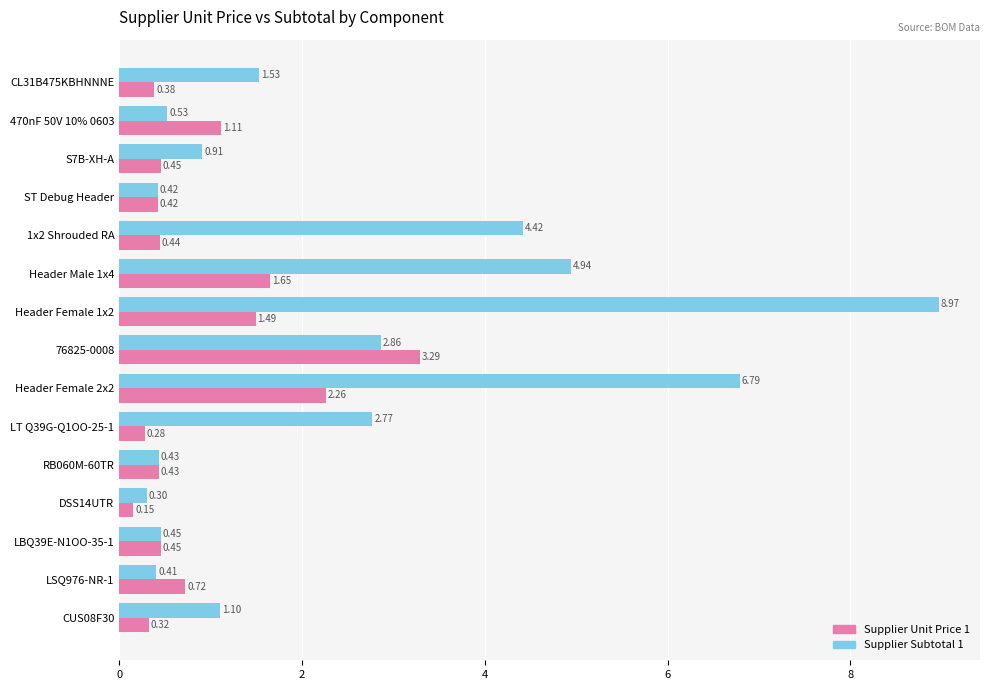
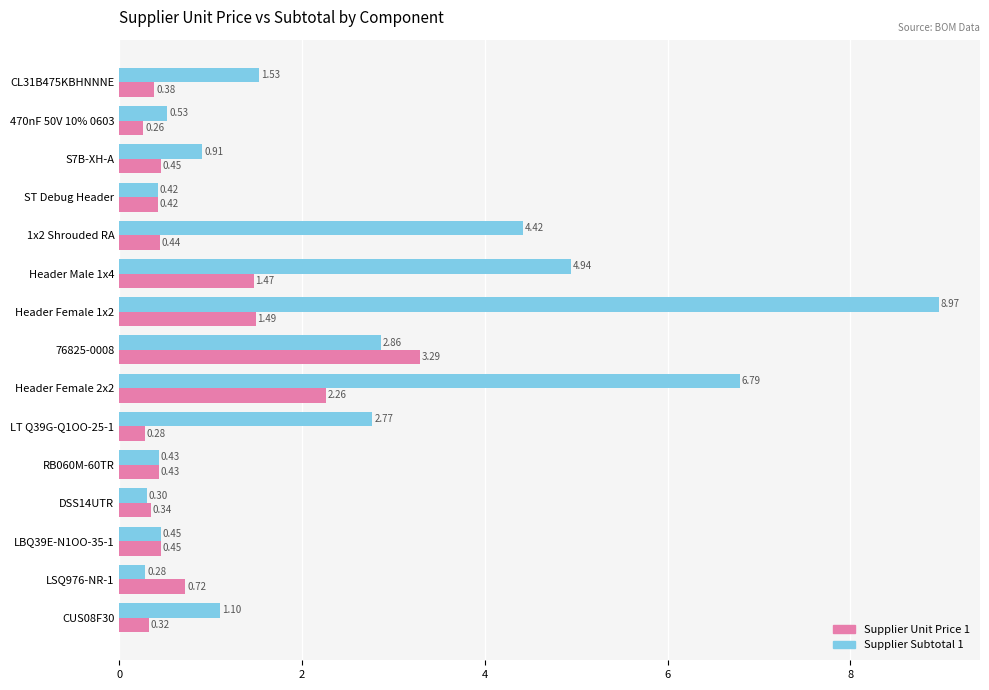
  {
    "Supplier Unit Price 1": {
      "CL31B475KBHNNNE": 0.38,
-     "470nF 50V 10% 0603": 1.11,
+     "470nF 50V 10% 0603": 0.26,
      "S7B-XH-A": 0.45,
      "ST Debug Header": 0.42,
      "1x2 Shrouded RA": 0.44,
-     "Header Male 1x4": 1.65,
+     "Header Male 1x4": 1.47,
      "Header Female 1x2": 1.49,
      "76825-0008": 3.29,
      "Header Female 2x2": 2.26,
      "LT Q39G-Q1OO-25-1": 0.28,
      "RB060M-60TR": 0.43,
-     "DSS14UTR": 0.15,
+     "DSS14UTR": 0.34,
      "LBQ39E-N1OO-35-1": 0.45,
      "LSQ976-NR-1": 0.72,
      "CUS08F30": 0.32
    },
    "Supplier Subtotal 1": {
      "CL31B475KBHNNNE": 1.53,
      "470nF 50V 10% 0603": 0.53,
      "S7B-XH-A": 0.91,
      "ST Debug Header": 0.42,
      "1x2 Shrouded RA": 4.42,
      "Header Male 1x4": 4.94,
      "Header Female 1x2": 8.97,
      "76825-0008": 2.86,
      "Header Female 2x2": 6.79,
      "LT Q39G-Q1OO-25-1": 2.77,
      "RB060M-60TR": 0.43,
      "DSS14UTR": 0.30,
      "LBQ39E-N1OO-35-1": 0.45,
-     "LSQ976-NR-1": 0.41,
+     "LSQ976-NR-1": 0.28,
      "CUS08F30": 1.10
    }
  }
